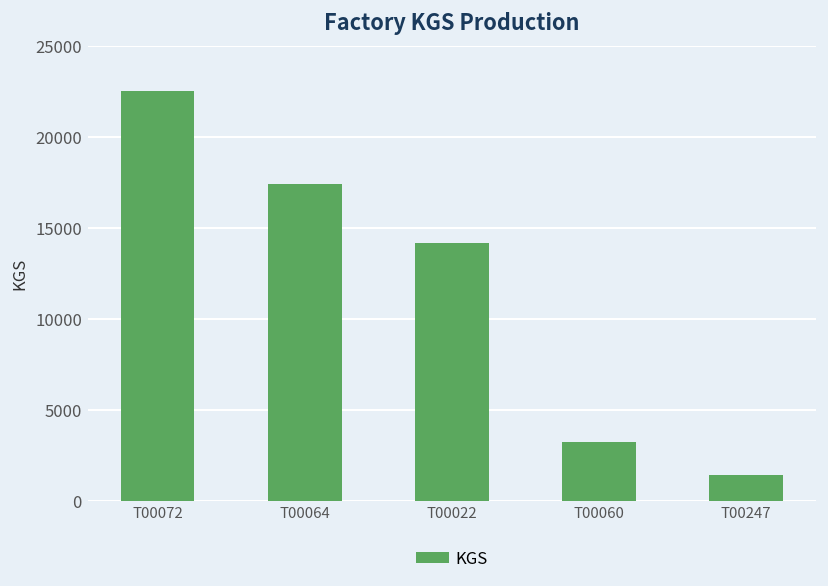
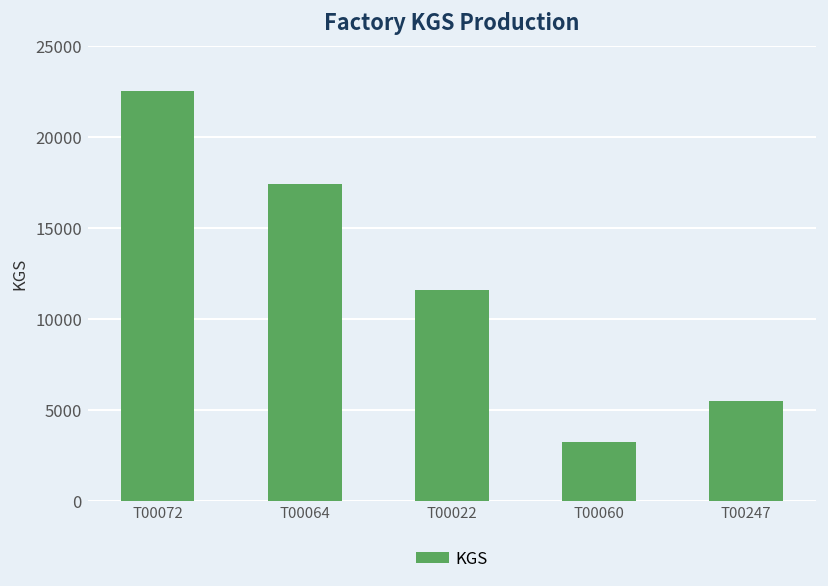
  {
    "T00072": 22500,
    "T00064": 17400,
-   "T00022": 14200,
+   "T00022": 11600,
    "T00060": 3200,
-   "T00247": 1400
+   "T00247": 5500
  }
